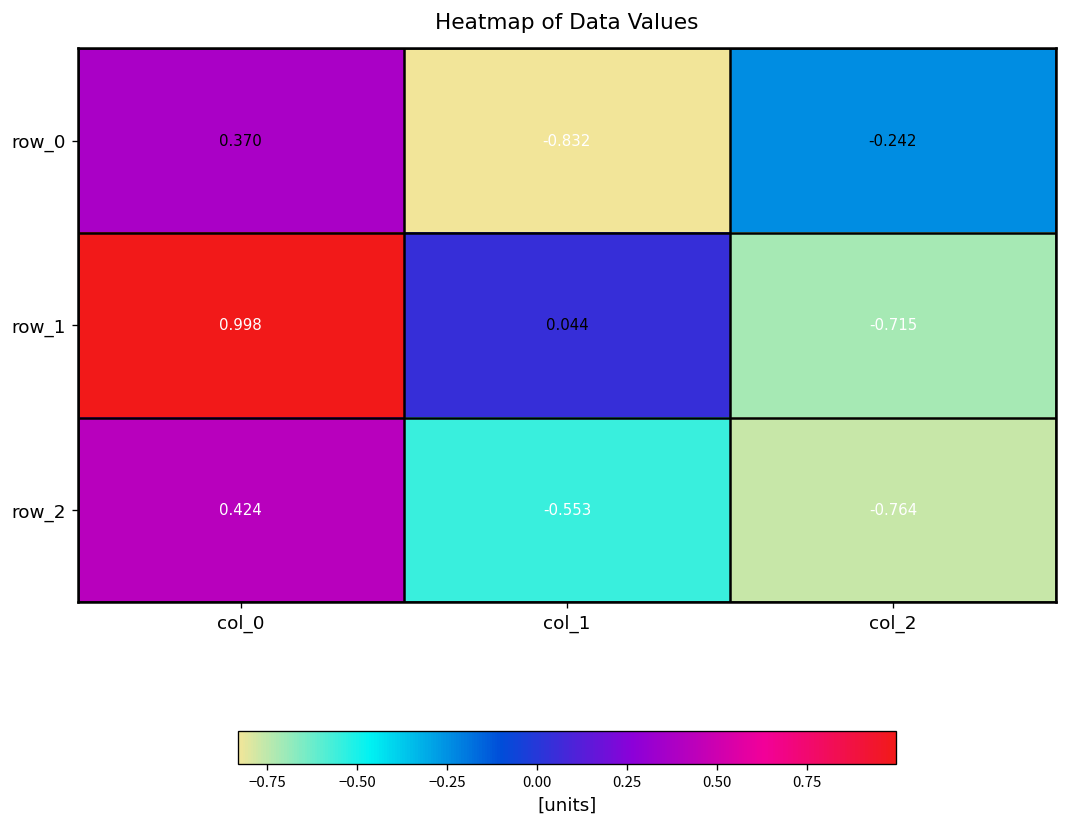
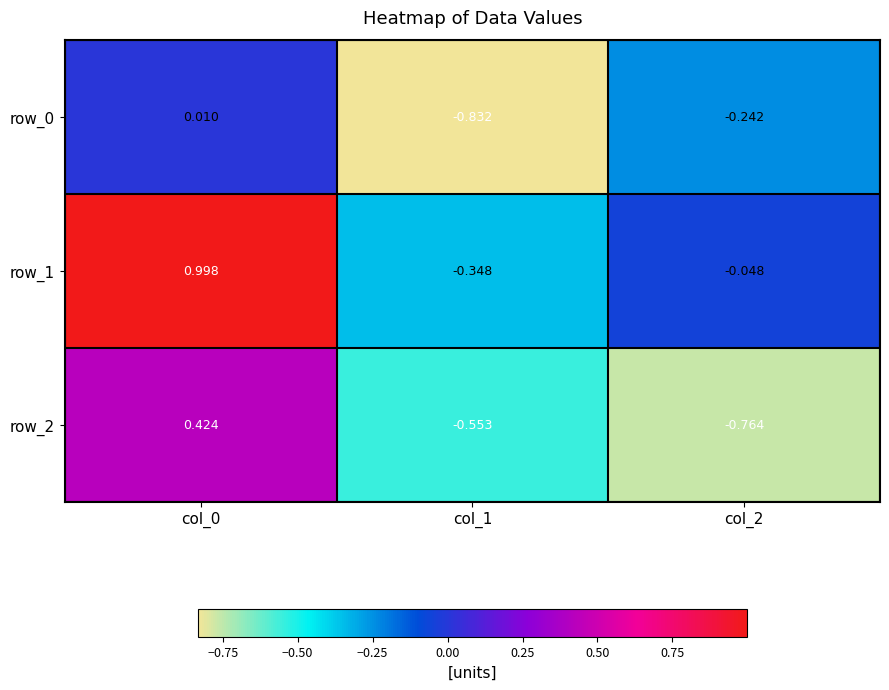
  {
    "row_0": {
-     "col_0": 0.370,
+     "col_0": 0.010,
      "col_1": -0.832,
      "col_2": -0.242
    },
    "row_1": {
      "col_0": 0.998,
-     "col_1": 0.044,
-     "col_2": -0.715
+     "col_1": -0.348,
+     "col_2": -0.048
    },
    "row_2": {
      "col_0": 0.424,
      "col_1": -0.553,
      "col_2": -0.764
    }
  }
